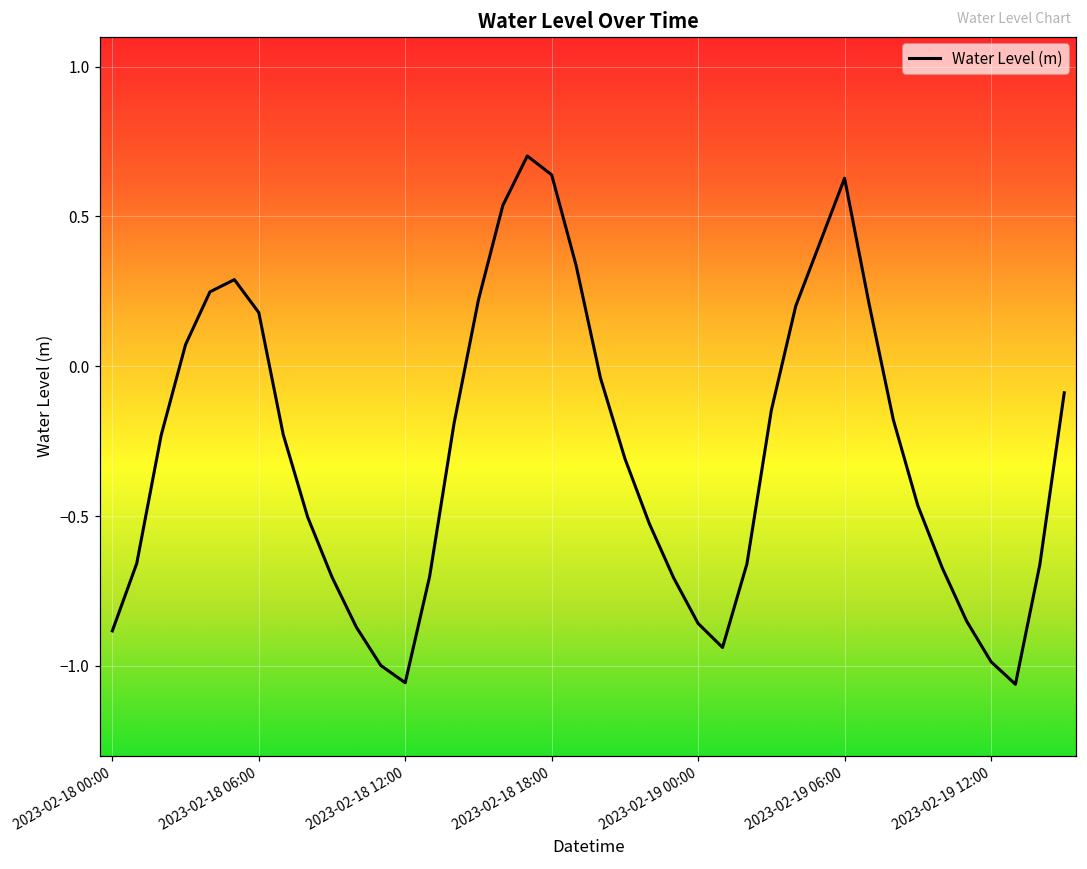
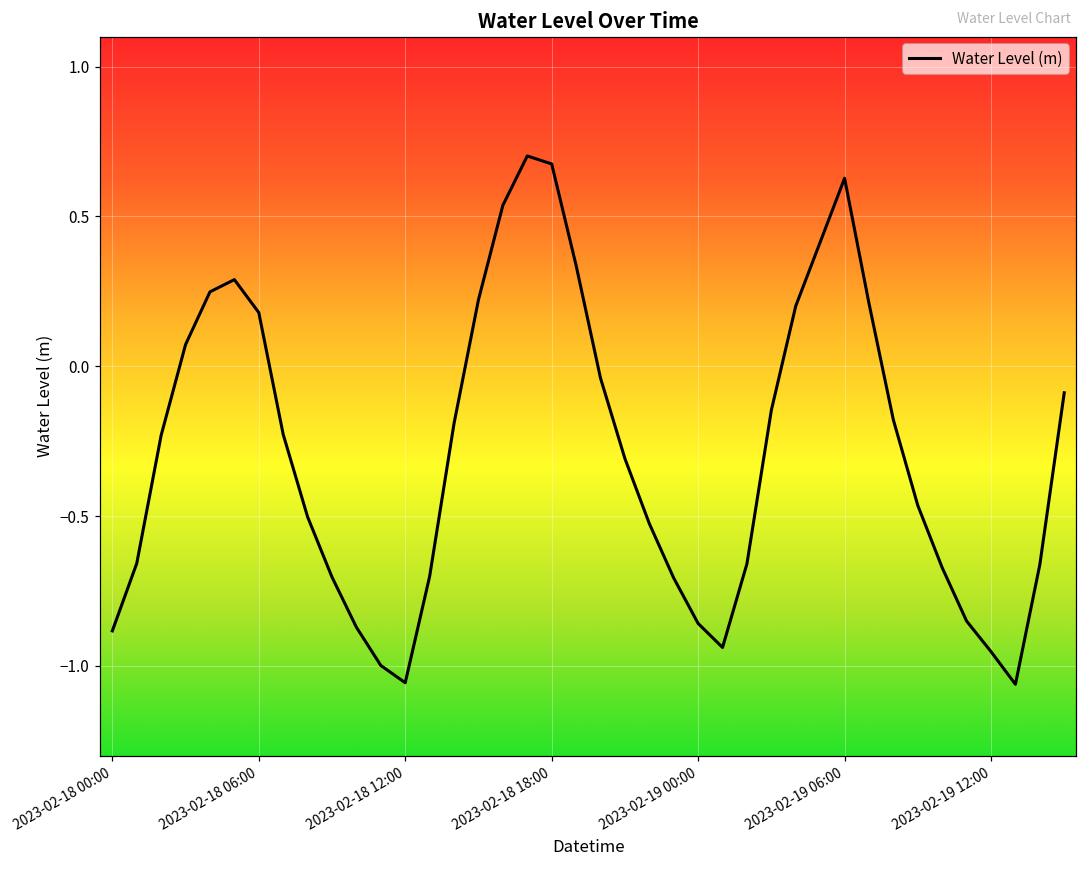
  {
    "2023-02-18 00:00": -0.88,
    "2023-02-18 06:00": 0.18,
    "2023-02-18 12:00": -1.06,
-   "2023-02-18 18:00": 0.64,
+   "2023-02-18 18:00": 0.68,
    "2023-02-19 00:00": -0.86,
    "2023-02-19 06:00": 0.63,
-   "2023-02-19 12:00": -0.99
+   "2023-02-19 12:00": -0.95
  }
